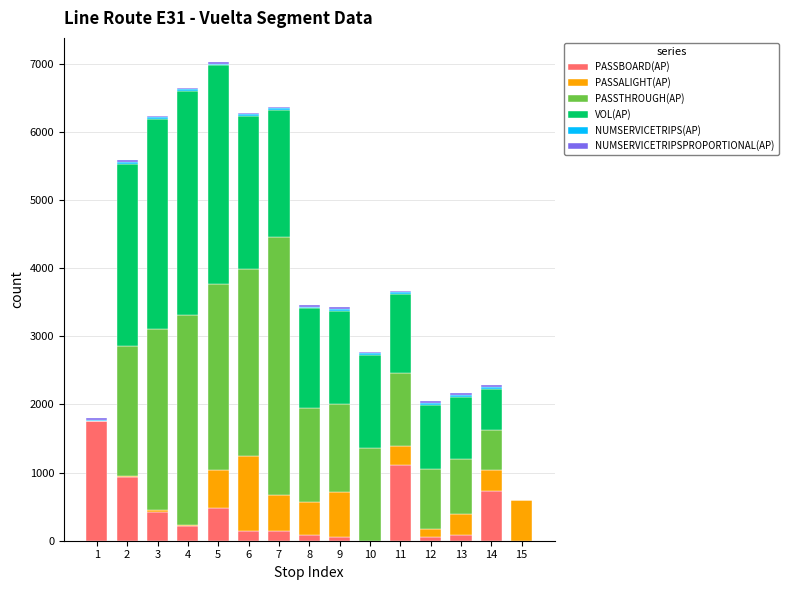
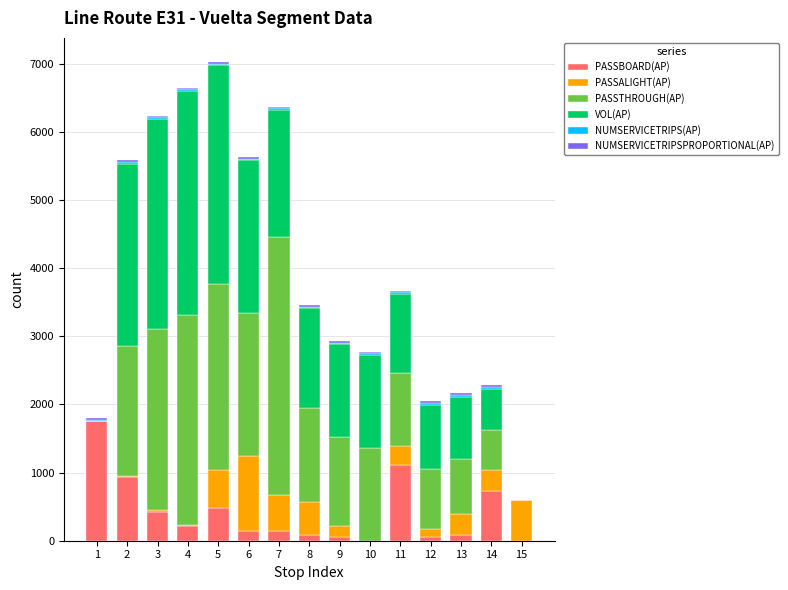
  {
    "PASSBOARD(AP)": {
      "1": 1800,
      "2": 900,
      "3": 400,
      "4": 200,
      "5": 500,
      "6": 100,
      "7": 100,
      "8": 100,
      "9": 100,
      "10": 0,
      "11": 1100,
      "12": 100,
      "13": 100,
      "14": 700,
      "15": 0
    },
    "PASSALIGHT(AP)": {
      "1": 0,
      "5": 600,
      "6": 1100,
      "7": 500,
      "8": 500,
-     "9": 700,
+     "9": 200,
      "10": 0,
      "11": 300,
      "12": 100,
      "13": 300,
      "14": 300,
      "15": 600
    },
    "PASSTHROUGH(AP)": {
      "1": 0,
      "2": 1900,
      "3": 2700,
      "4": 3100,
      "5": 2700,
-     "6": 2800,
+     "6": 2100,
      "7": 3800,
      "8": 1400,
      "9": 1300,
      "10": 1400,
      "11": 1100,
      "12": 900,
      "13": 800,
      "14": 600,
      "15": 0
    },
    "VOL(AP)": {
      "1": 0,
      "2": 2700,
      "3": 3100,
      "4": 3300,
      "5": 3200,
      "6": 2200,
      "7": 1900,
      "8": 1500,
      "9": 1400,
      "10": 1400,
      "11": 1200,
      "12": 900,
      "13": 900,
      "14": 600,
      "15": 0
    },
    "NUMSERVICETRIPS(AP)": {
      "15": 0
    },
    "NUMSERVICETRIPSPROPORTIONAL(AP)": {
      "15": 0
    }
  }
